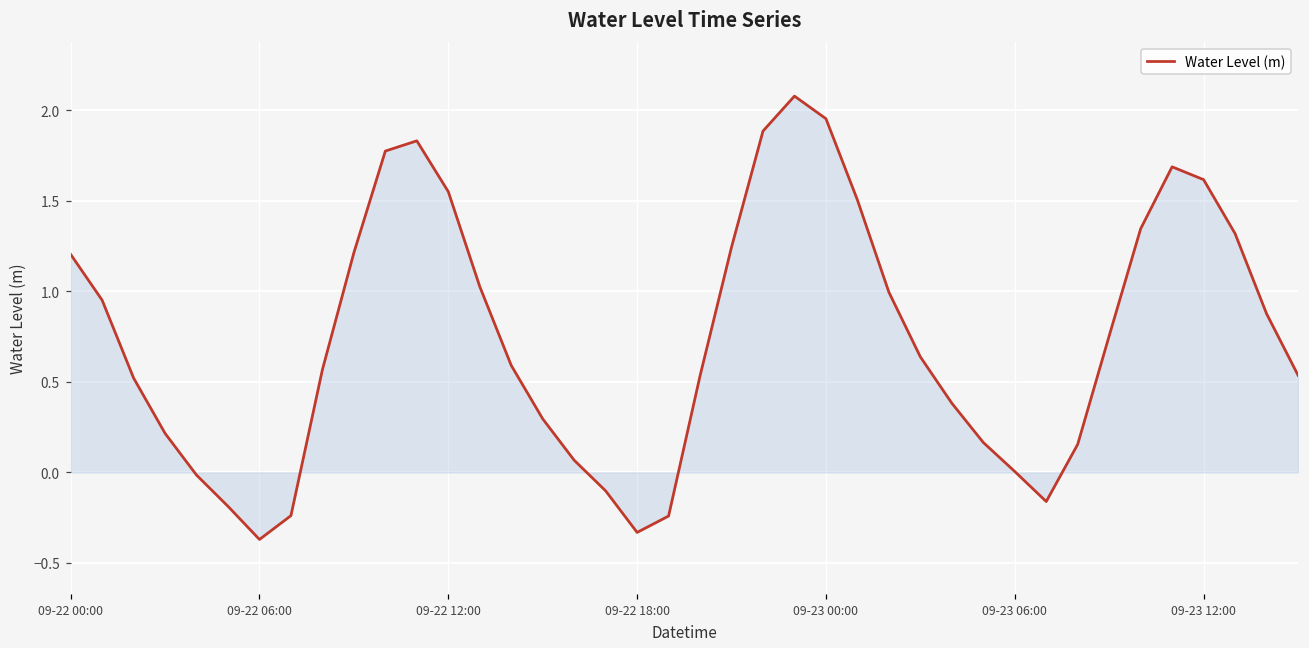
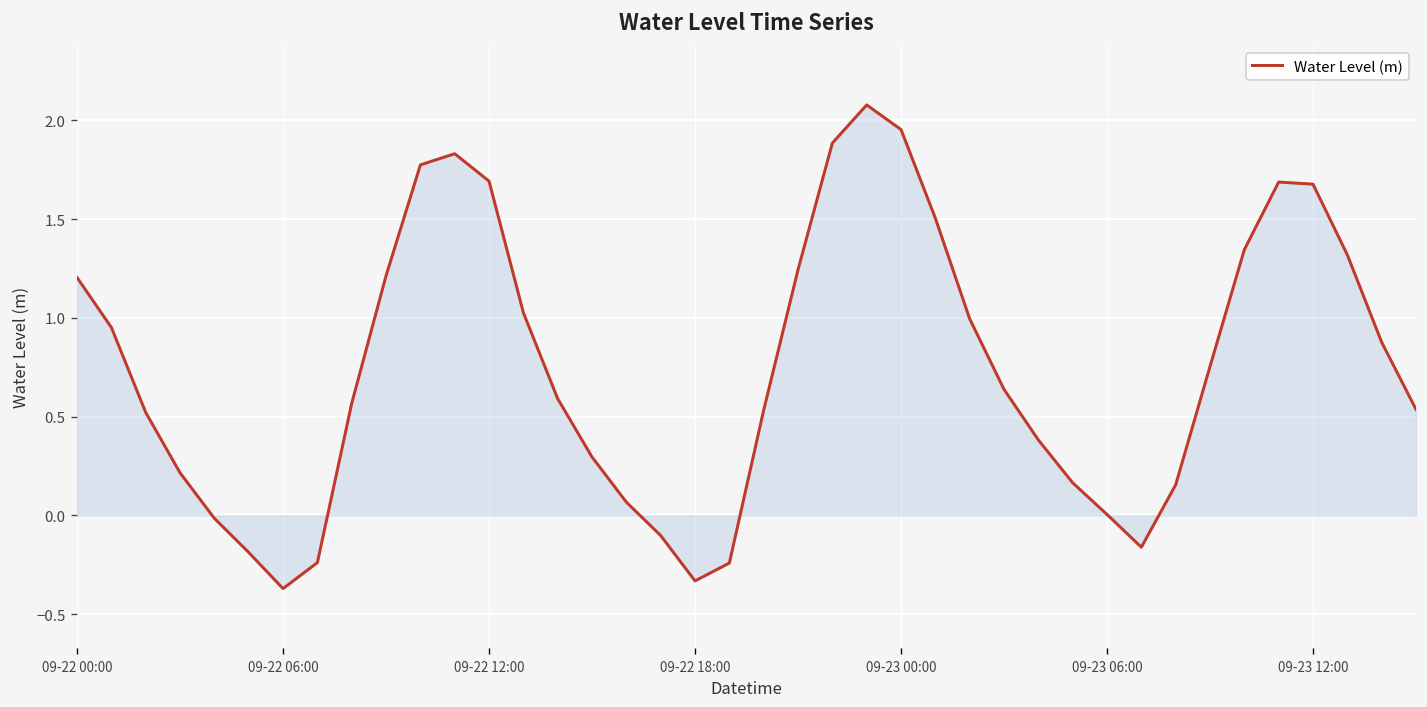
  {
    "Water Level (m)": {
      "09-22 06:00": -0.37,
-     "09-22 12:00": 1.55,
+     "09-22 12:00": 1.69,
      "09-22 18:00": -0.33,
-     "09-23 12:00": 1.62
+     "09-23 12:00": 1.68
    }
  }
